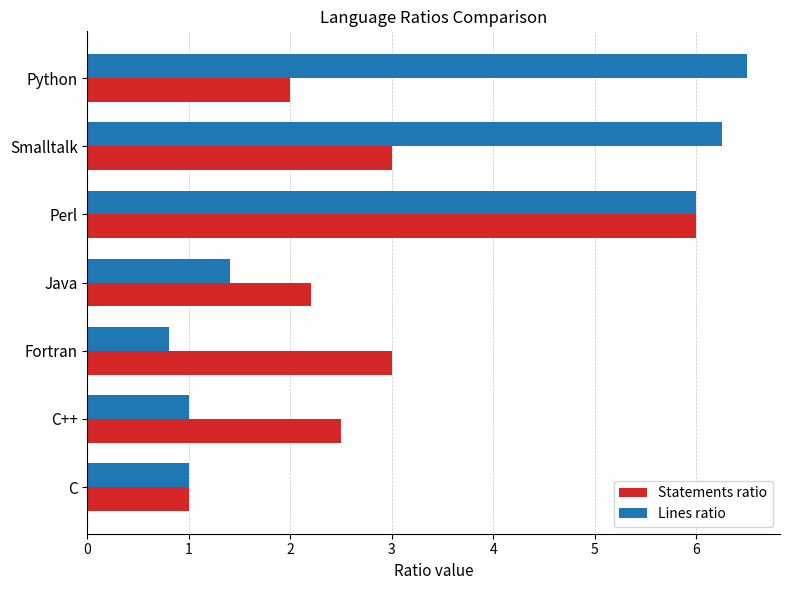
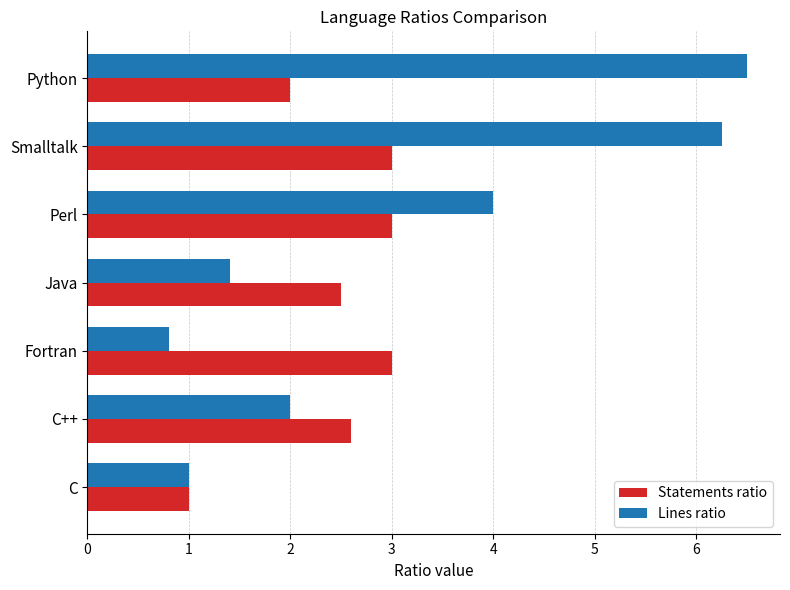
  {
    "Statements ratio": {
      "Python": 2.0,
      "Smalltalk": 3.0,
-     "Perl": 6,
-     "Java": 2.2,
+     "Perl": 3,
+     "Java": 2.5,
      "Fortran": 3.0,
-     "C++": 2.5,
+     "C++": 2.6,
      "C": 1.0
    },
    "Lines ratio": {
      "Python": 6.50,
      "Smalltalk": 6.25,
-     "Perl": 6,
+     "Perl": 4,
      "Java": 1.40,
      "Fortran": 0.80,
-     "C++": 1,
+     "C++": 2,
      "C": 1
    }
  }
